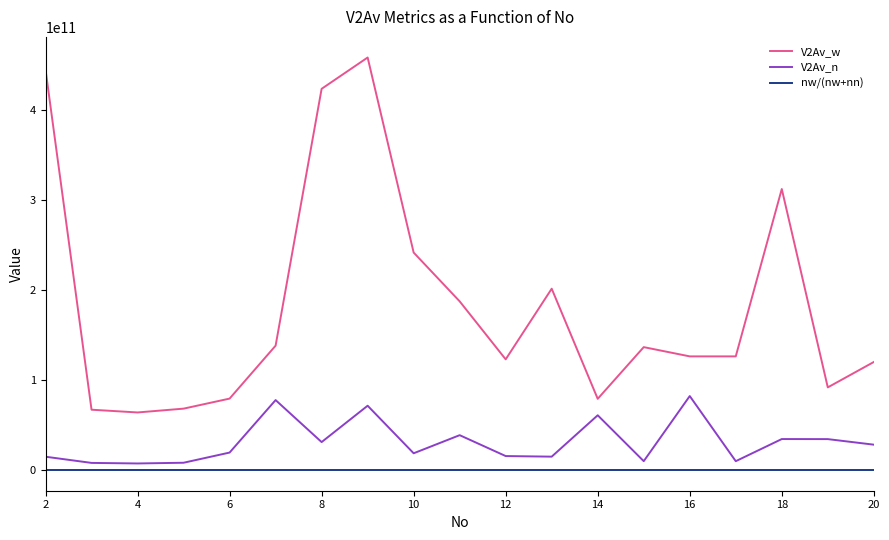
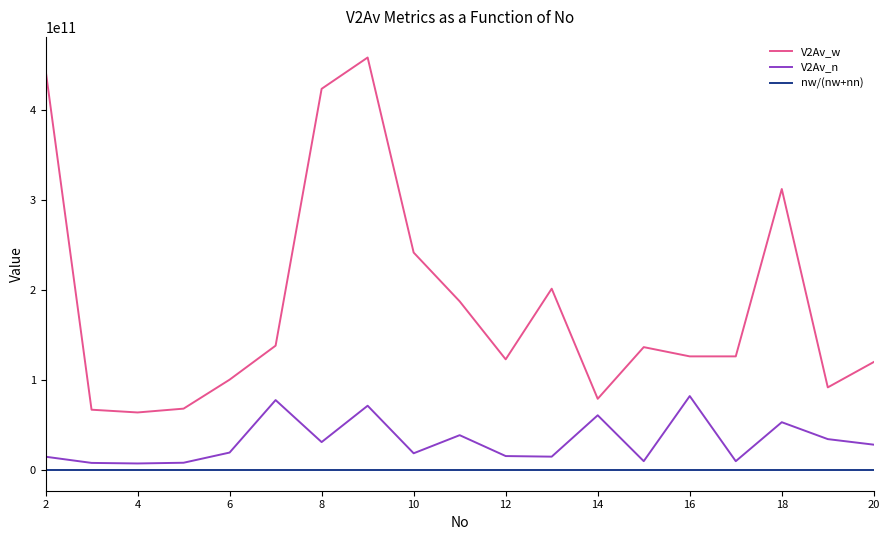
  {
    "V2Av_w": {
      "2": 440000000000,
      "4": 60000000000,
-     "6": 80000000000,
+     "6": 100000000000,
      "8": 420000000000,
      "10": 240000000000,
      "12": 120000000000,
      "14": 80000000000,
      "16": 130000000000,
      "18": 310000000000,
      "20": 120000000000
    },
    "V2Av_n": {
      "2": 10000000000,
      "4": 10000000000,
      "6": 20000000000,
      "8": 30000000000,
      "10": 20000000000,
      "12": 20000000000,
      "14": 60000000000,
      "16": 80000000000,
-     "18": 30000000000,
+     "18": 50000000000,
      "20": 30000000000
    },
    "nw/(nw+nn)": {
      "2": 0,
      "4": 0,
      "6": 0,
      "8": 0,
      "10": 0,
      "12": 0,
      "14": 0,
      "16": 0,
      "18": 0,
      "20": 0
    }
  }
